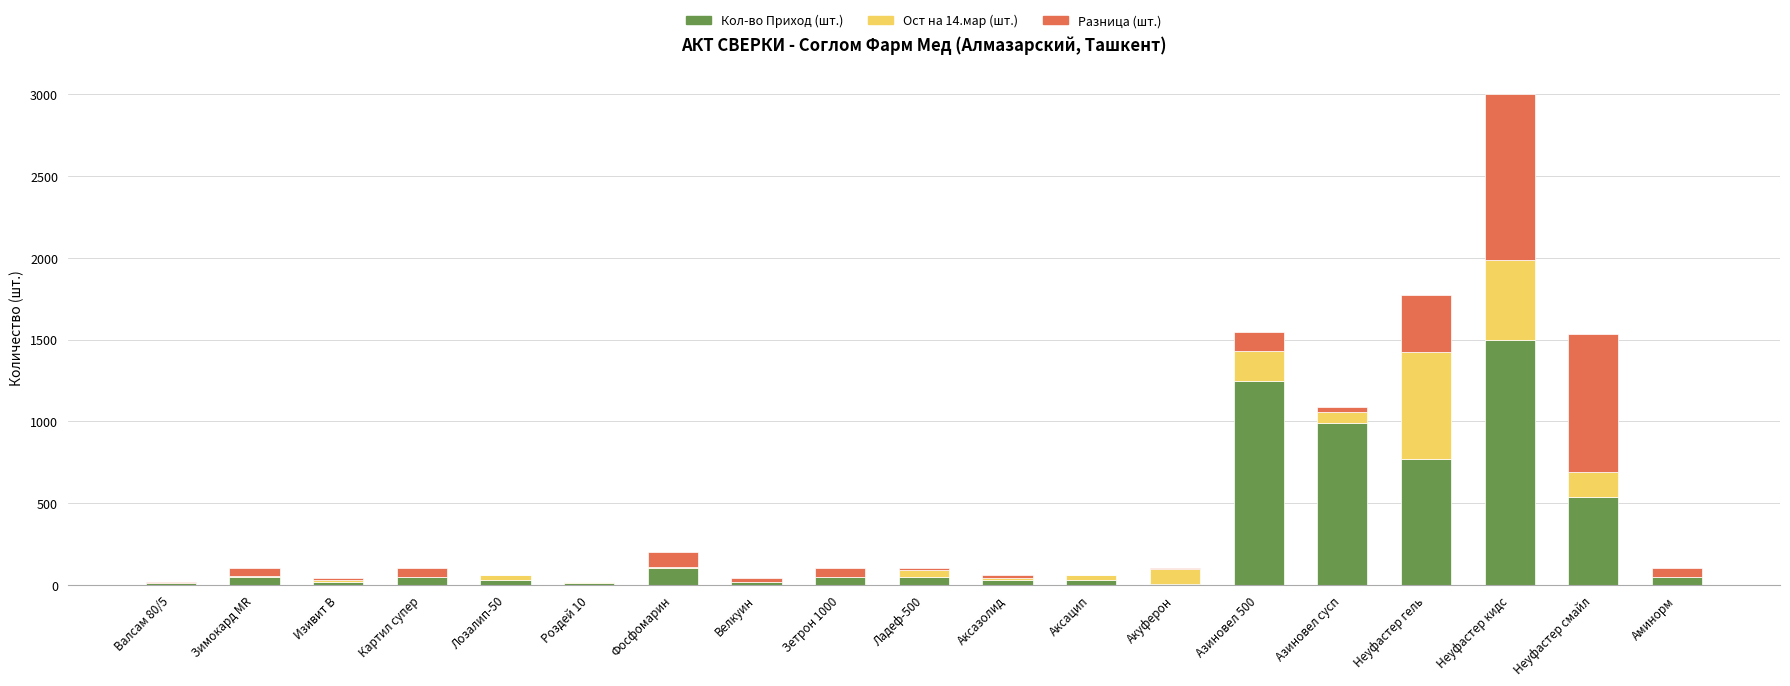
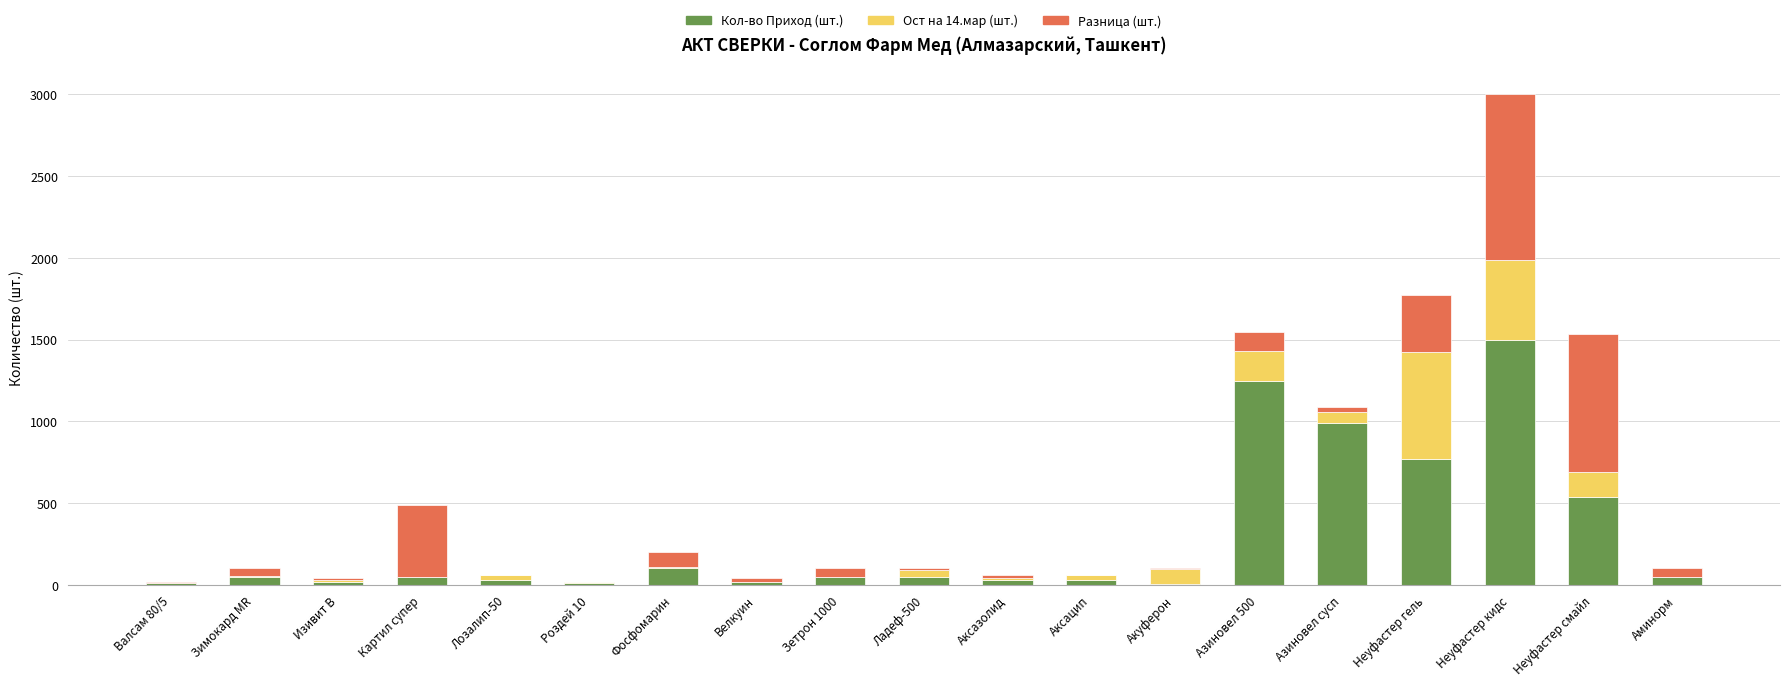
  {
    "Кол-во Приход (шт.)": {
      "Зимокард MR": 50,
      "Изивит В": 20,
      "Картил супер": 50,
      "Лозалип-50": 30,
      "Фосфомарин": 100,
      "Велкуин": 20,
      "Зетрон 1000": 50,
      "Ладеф-500": 50,
      "Аксазолид": 30,
      "Аксацип": 30,
      "Азиновел 500": 1250,
      "Азиновел сусп": 990,
      "Неуфастер гель": 770,
      "Неуфастер кидс": 1500,
      "Неуфастер смайл": 530,
      "Аминорм": 50
    },
    "Ост на 14.мар (шт.)": {
      "Валсам 80/5": 0,
      "Картил супер": 0,
      "Лозалип-50": 30,
      "Велкуин": 0,
      "Зетрон 1000": 0,
      "Ладеф-500": 40,
      "Аксацип": 30,
      "Акуферон": 90,
      "Азиновел 500": 190,
      "Азиновел сусп": 70,
      "Неуфастер гель": 650,
      "Неуфастер кидс": 490,
      "Неуфастер смайл": 160,
      "Аминорм": 0
    },
    "Разница (шт.)": {
      "Зимокард MR": 50,
-     "Картил супер": 50,
+     "Картил супер": 440,
      "Фосфомарин": 90,
      "Велкуин": 20,
      "Зетрон 1000": 50,
      "Аксазолид": 20,
      "Аксацип": 0,
      "Азиновел 500": 120,
      "Азиновел сусп": 30,
      "Неуфастер гель": 350,
      "Неуфастер кидс": 1010,
      "Неуфастер смайл": 840,
      "Аминорм": 50
    }
  }
